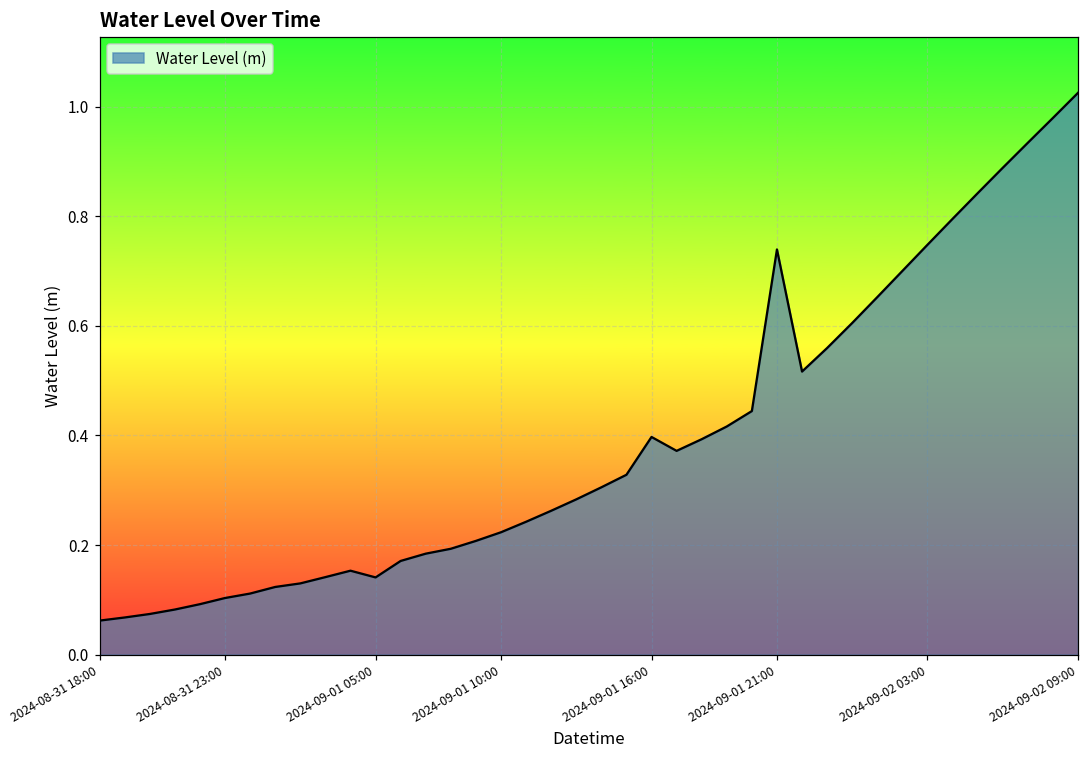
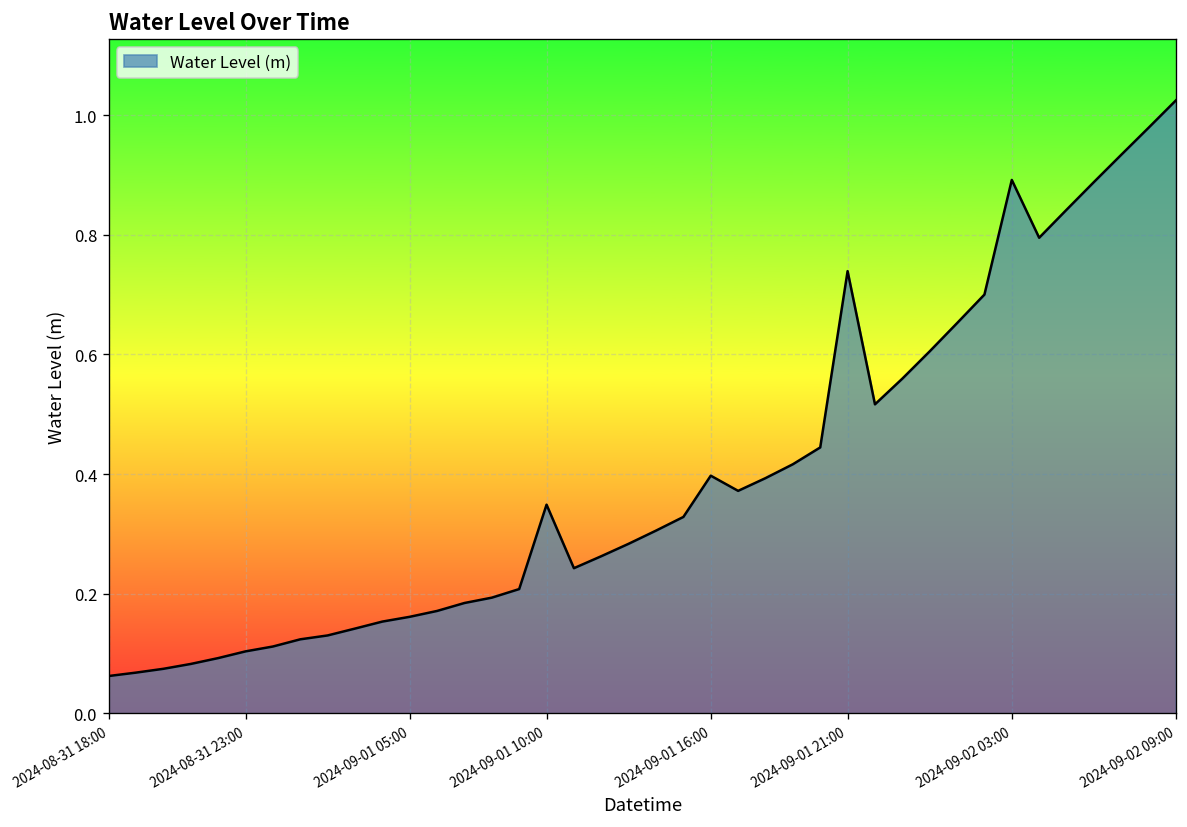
  {
    "2024-08-31 18:00": 0.06,
    "2024-08-31 23:00": 0.10,
-   "2024-09-01 05:00": 0.14,
-   "2024-09-01 10:00": 0.22,
+   "2024-09-01 05:00": 0.16,
+   "2024-09-01 10:00": 0.35,
    "2024-09-01 16:00": 0.40,
    "2024-09-01 21:00": 0.74,
-   "2024-09-02 03:00": 0.75,
+   "2024-09-02 03:00": 0.89,
    "2024-09-02 09:00": 1.03
  }
